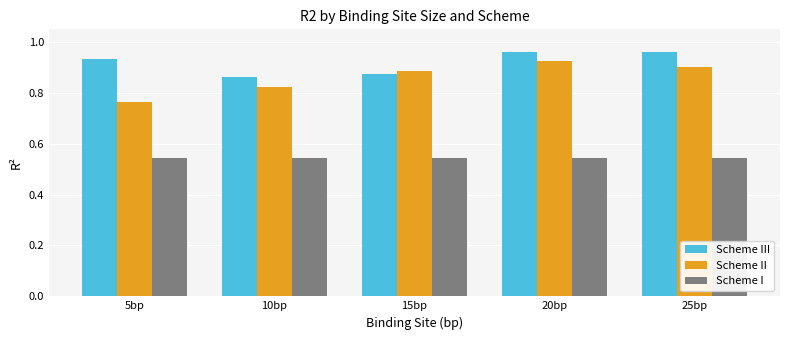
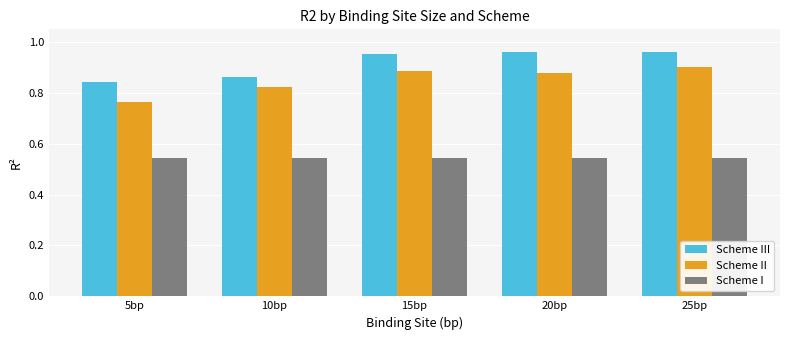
  {
    "Scheme III": {
-     "5bp": 0.93,
+     "5bp": 0.84,
      "10bp": 0.86,
-     "15bp": 0.87,
+     "15bp": 0.95,
      "20bp": 0.96,
      "25bp": 0.96
    },
    "Scheme II": {
      "5bp": 0.76,
      "10bp": 0.82,
      "15bp": 0.89,
-     "20bp": 0.92,
+     "20bp": 0.88,
      "25bp": 0.90
    },
    "Scheme I": {
      "5bp": 0.55,
      "10bp": 0.55,
      "15bp": 0.55,
      "20bp": 0.55,
      "25bp": 0.55
    }
  }
